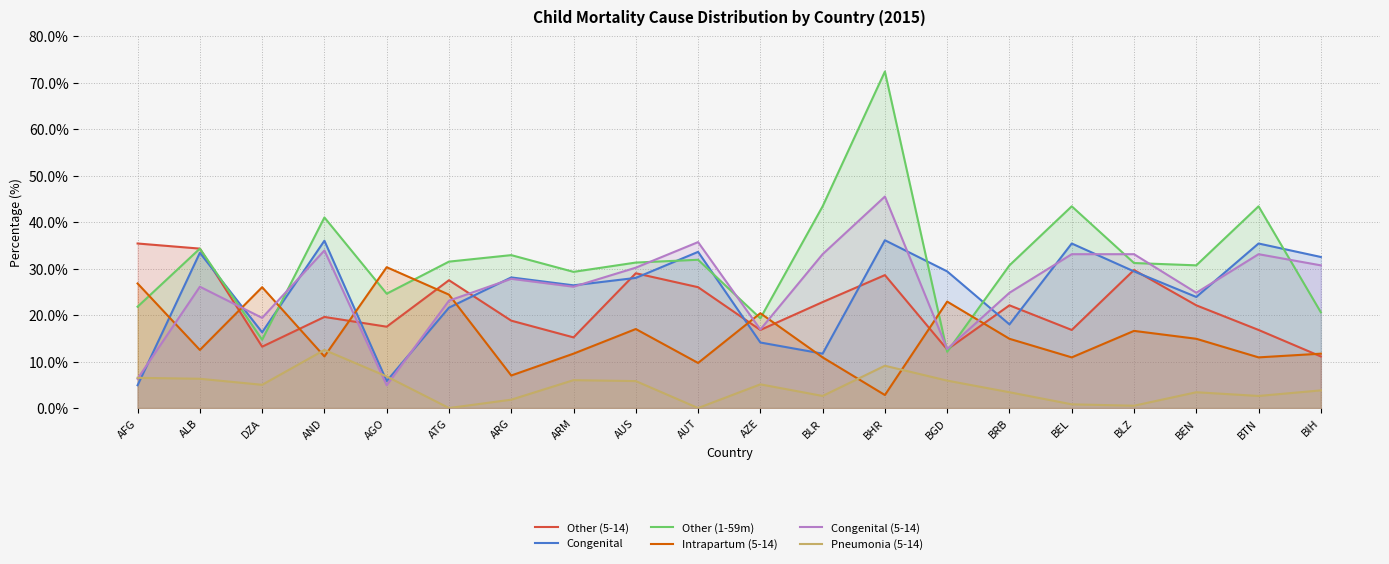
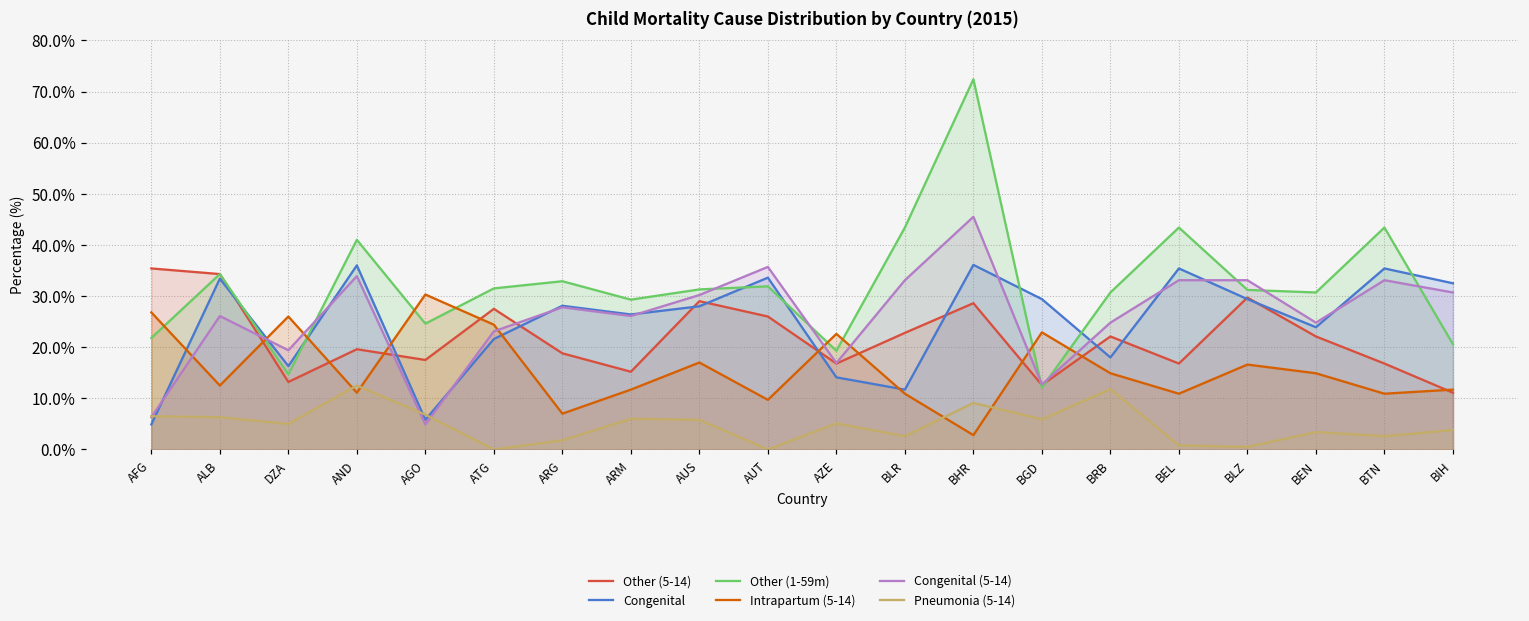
  {
    "Other (5-14)": {
      "AFG": "35%",
      "DZA": "13%",
      "AND": "20%",
      "AGO": "18%",
      "ATG": "28%",
      "ARG": "19%",
      "ARM": "15%",
      "AUS": "29%",
      "AUT": "26%",
      "BLR": "23%",
      "BHR": "29%",
      "BRB": "22%",
      "BEL": "17%",
      "BEN": "22%",
      "BTN": "17%",
      "BIH": "11%"
    },
    "Congenital": {
      "AFG": "5%",
      "ALB": "33%",
      "DZA": "16%",
      "AND": "36%",
      "AGO": "6%",
      "ATG": "22%",
      "AUS": "28%",
      "AUT": "34%",
      "AZE": "14%",
      "BLR": "12%",
      "BHR": "36%",
      "BGD": "29%",
      "BRB": "18%",
      "BEL": "35%",
      "BEN": "24%",
      "BTN": "35%",
      "BIH": "33%"
    },
    "Other (1-59m)": {
      "AFG": "22%",
      "DZA": "15%",
      "AND": "41%",
      "AGO": "25%",
      "ATG": "32%",
      "ARG": "33%",
      "ARM": "29%",
      "AUS": "31%",
      "AUT": "32%",
      "AZE": "19%",
      "BLR": "43%",
      "BHR": "72%",
      "BRB": "31%",
      "BEL": "43%",
      "BLZ": "31%",
      "BEN": "31%",
      "BTN": "43%",
      "BIH": "21%"
    },
    "Intrapartum (5-14)": {
      "AFG": "27%",
      "ALB": "13%",
      "DZA": "26%",
      "AND": "11%",
      "AGO": "30%",
      "ATG": "24%",
      "ARG": "7%",
      "ARM": "12%",
      "AUS": "17%",
      "AUT": "10%",
-     "AZE": "20%",
+     "AZE": "23%",
      "BLR": "11%",
      "BHR": "3%",
      "BGD": "23%",
      "BRB": "15%",
      "BEL": "11%",
      "BLZ": "17%",
      "BEN": "15%",
      "BTN": "11%",
      "BIH": "12%"
    },
    "Congenital (5-14)": {
      "ALB": "26%",
      "DZA": "19%",
      "AND": "34%",
      "AGO": "5%",
      "ATG": "23%",
      "AUS": "30%",
      "AUT": "36%",
      "BLR": "33%",
      "BHR": "46%",
      "BRB": "25%",
      "BEL": "33%",
      "BLZ": "33%",
      "BEN": "25%",
      "BTN": "33%",
      "BIH": "31%"
    },
    "Pneumonia (5-14)": {
      "ALB": "6%",
      "DZA": "5%",
      "AND": "13%",
      "AGO": "7%",
      "ATG": "0%",
      "ARG": "2%",
      "ARM": "6%",
      "AUS": "6%",
      "AUT": "0%",
      "AZE": "5%",
      "BLR": "3%",
      "BHR": "9%",
      "BGD": "6%",
-     "BRB": "3%",
+     "BRB": "12%",
      "BEL": "1%",
      "BLZ": "1%",
      "BEN": "3%",
      "BTN": "3%",
      "BIH": "4%"
    }
  }
